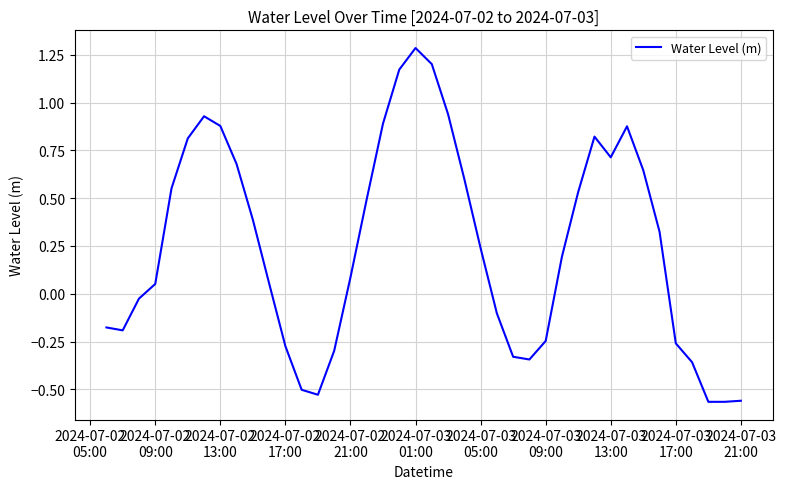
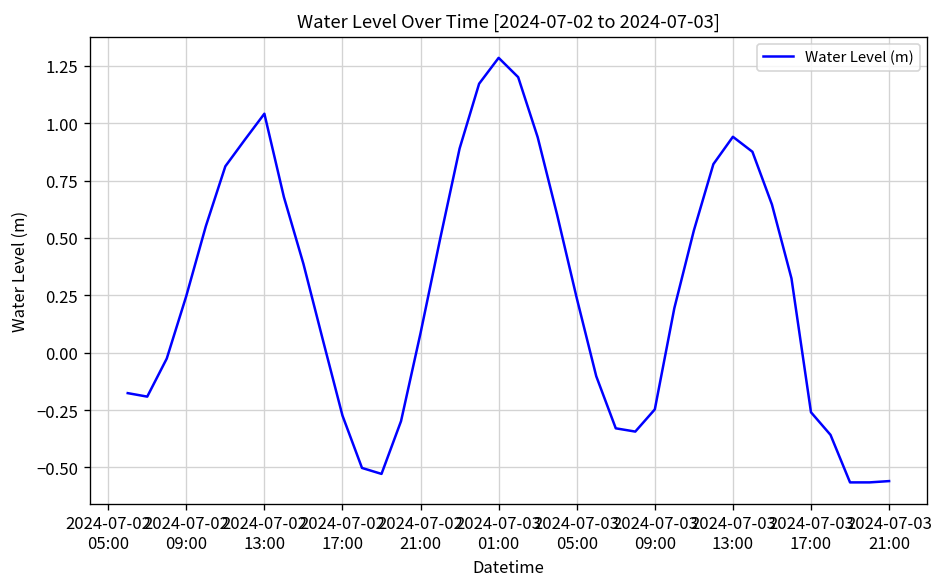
  {
-   "2024-07-02 09:00": 0.05,
-   "2024-07-02 13:00": 0.88,
+   "2024-07-02 09:00": 0.25,
+   "2024-07-02 13:00": 1.04,
    "2024-07-02 17:00": -0.27,
    "2024-07-02 21:00": 0.09,
    "2024-07-03 01:00": 1.28,
    "2024-07-03 05:00": 0.24,
    "2024-07-03 09:00": -0.25,
-   "2024-07-03 13:00": 0.71,
+   "2024-07-03 13:00": 0.94,
    "2024-07-03 17:00": -0.26,
    "2024-07-03 21:00": -0.56
  }
